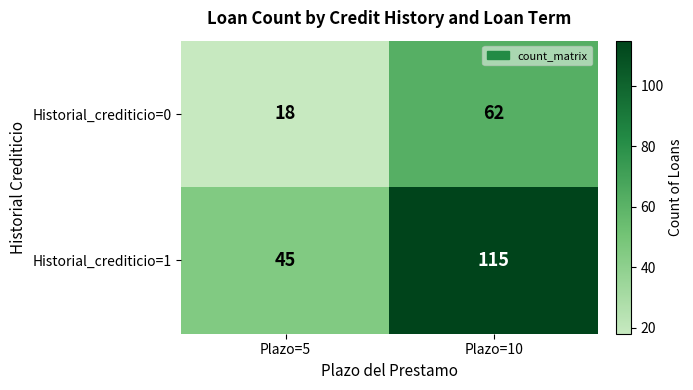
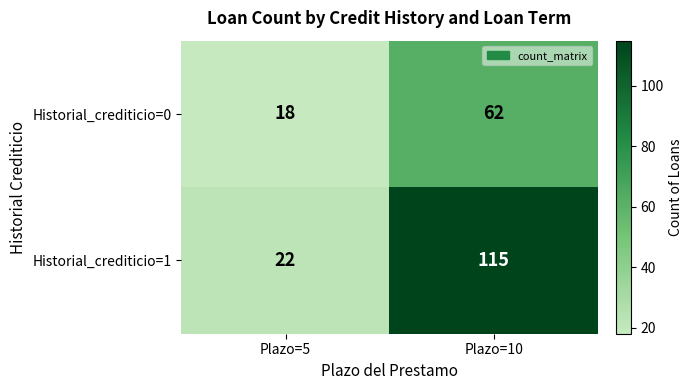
  {
    "Historial_crediticio=0": {
      "Plazo=5": 18,
      "Plazo=10": 62
    },
    "Historial_crediticio=1": {
-     "Plazo=5": 45,
+     "Plazo=5": 22,
      "Plazo=10": 115
    }
  }
